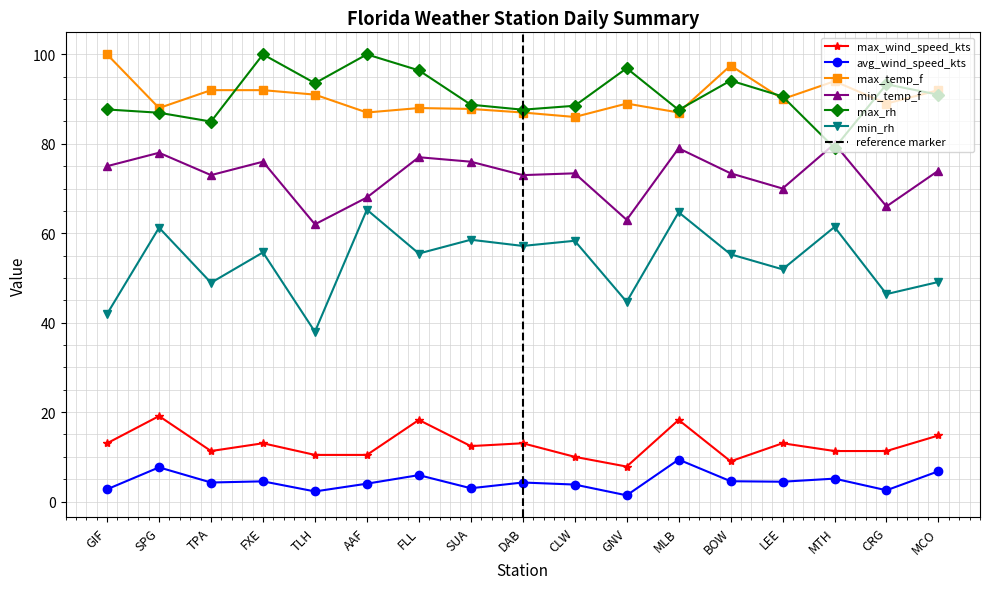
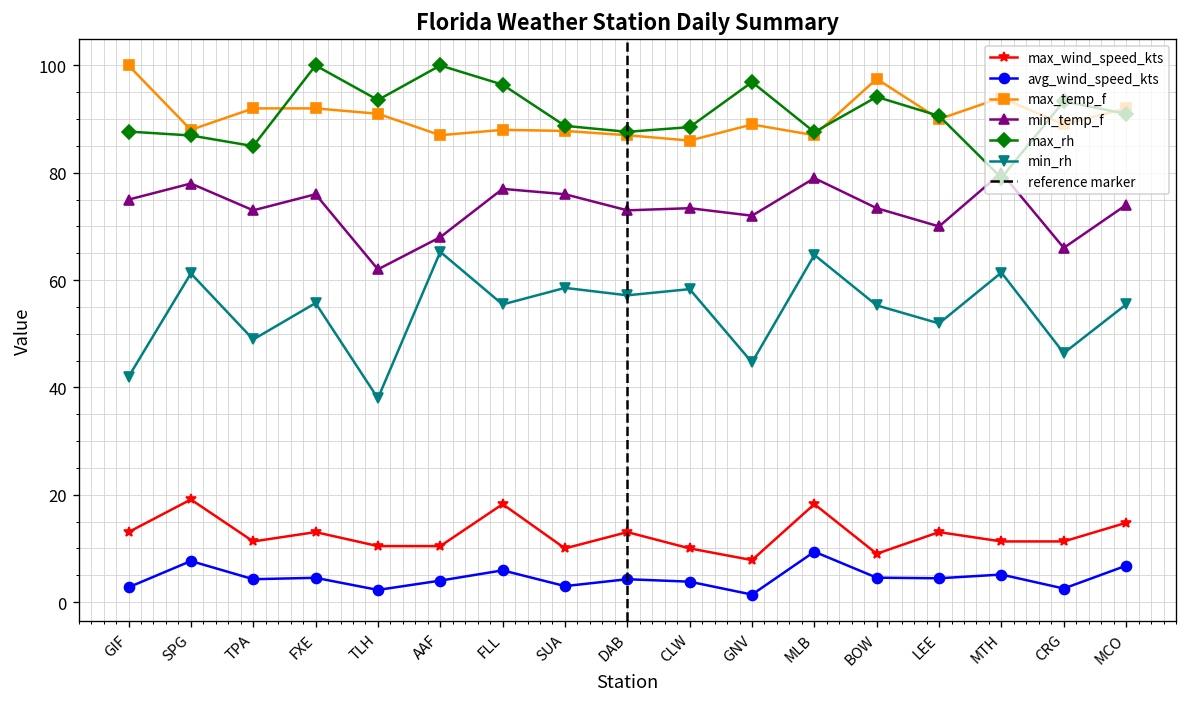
  {
    "max_wind_speed_kts": {
      "GIF": 13,
      "SPG": 19,
      "TPA": 11,
      "FXE": 13,
      "TLH": 10,
      "AAF": 10,
      "FLL": 18,
-     "SUA": 12,
+     "SUA": 10,
      "DAB": 13,
      "CLW": 10,
      "GNV": 8,
      "MLB": 18,
      "BOW": 9,
      "LEE": 13,
      "MTH": 11,
      "CRG": 11,
      "MCO": 15
    },
    "avg_wind_speed_kts": {
      "GIF": 3,
      "SPG": 8,
      "TPA": 4,
      "FXE": 5,
      "TLH": 2,
      "AAF": 4,
      "FLL": 6,
      "SUA": 3,
      "DAB": 4,
      "CLW": 4,
      "GNV": 1,
      "MLB": 9,
      "BOW": 5,
      "LEE": 4,
      "MTH": 5,
      "CRG": 3,
      "MCO": 7
    },
    "max_temp_f": {
      "GIF": 100,
      "SPG": 88,
      "TPA": 92,
      "FXE": 92,
      "TLH": 91,
      "AAF": 87,
      "FLL": 88,
      "SUA": 88,
      "DAB": 87,
      "CLW": 86,
      "GNV": 89,
      "MLB": 87,
      "BOW": 98,
      "LEE": 90
    },
    "min_temp_f": {
      "GIF": 75,
      "SPG": 78,
      "TPA": 73,
      "FXE": 76,
      "TLH": 62,
      "AAF": 68,
      "FLL": 77,
      "SUA": 76,
      "DAB": 73,
      "CLW": 73,
-     "GNV": 63,
+     "GNV": 72,
      "MLB": 79,
      "BOW": 73,
      "LEE": 70,
      "CRG": 66,
      "MCO": 74
    },
    "max_rh": {
      "GIF": 88,
      "SPG": 87,
      "TPA": 85,
      "FXE": 100,
      "TLH": 94,
      "AAF": 100,
      "FLL": 96,
      "SUA": 89,
      "DAB": 88,
      "CLW": 89,
      "GNV": 97,
      "MLB": 88,
      "BOW": 94,
      "LEE": 91
    },
    "min_rh": {
      "GIF": 42,
      "SPG": 61,
      "TPA": 49,
      "FXE": 56,
      "TLH": 38,
      "AAF": 65,
      "FLL": 55,
      "SUA": 59,
      "DAB": 57,
      "CLW": 58,
      "GNV": 45,
      "MLB": 65,
      "BOW": 55,
      "LEE": 52,
      "MTH": 61,
      "CRG": 46,
-     "MCO": 49
+     "MCO": 55
    }
  }
